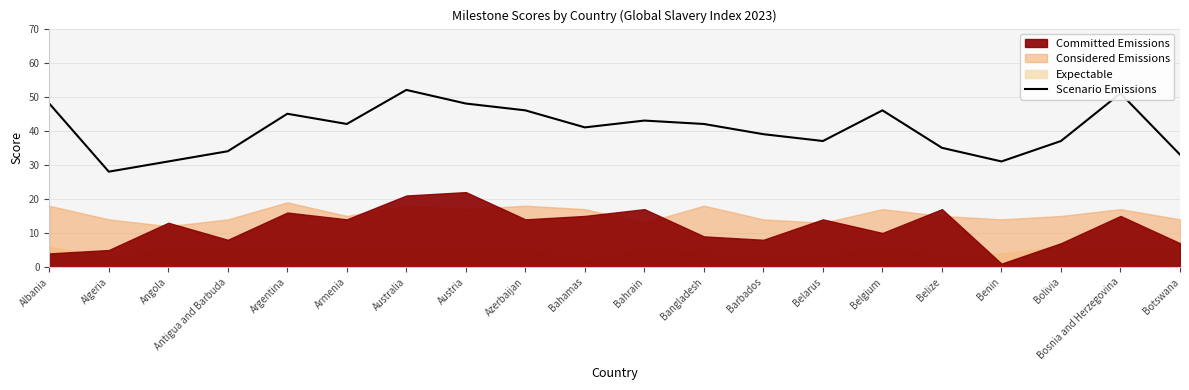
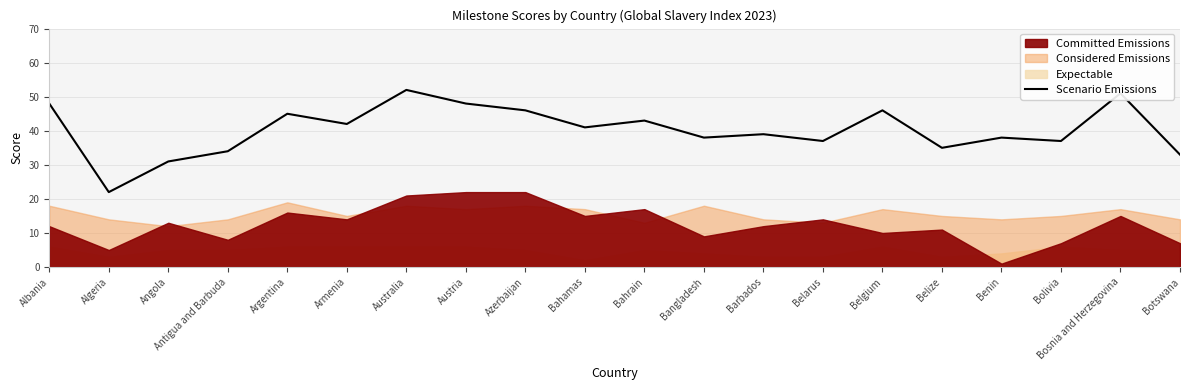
  {
    "Scenario Emissions": {
      "Albania": 48,
-     "Algeria": 28,
+     "Algeria": 22,
      "Angola": 31,
      "Antigua and Barbuda": 34,
      "Argentina": 45,
      "Armenia": 42,
      "Australia": 52,
      "Austria": 48,
      "Azerbaijan": 46,
      "Bahamas": 41,
      "Bahrain": 43,
-     "Bangladesh": 42,
+     "Bangladesh": 38,
      "Barbados": 39,
      "Belarus": 37,
      "Belgium": 46,
      "Belize": 35,
-     "Benin": 31,
+     "Benin": 38,
      "Bolivia": 37,
      "Botswana": 33
    },
    "Committed Emissions": {
-     "Albania": 4,
+     "Albania": 12,
      "Algeria": 5,
      "Angola": 13,
      "Antigua and Barbuda": 8,
      "Argentina": 16,
      "Armenia": 14,
      "Australia": 21,
      "Austria": 22,
-     "Azerbaijan": 14,
+     "Azerbaijan": 22,
      "Bahamas": 15,
      "Bahrain": 17,
      "Bangladesh": 9,
-     "Barbados": 8,
+     "Barbados": 12,
      "Belarus": 14,
      "Belgium": 10,
-     "Belize": 17,
+     "Belize": 11,
      "Benin": 1,
      "Bolivia": 7,
      "Bosnia and Herzegovina": 15,
      "Botswana": 7
    }
  }
